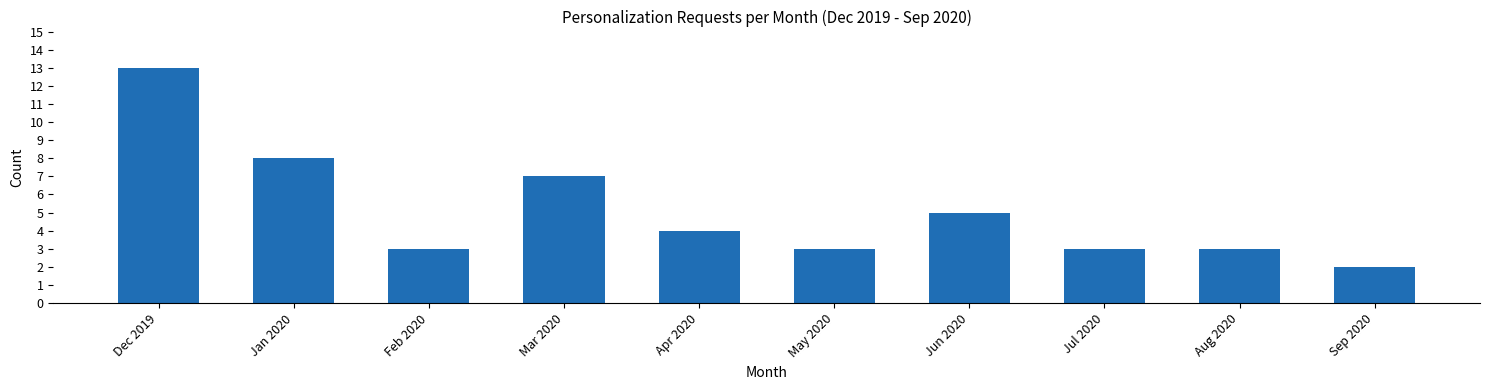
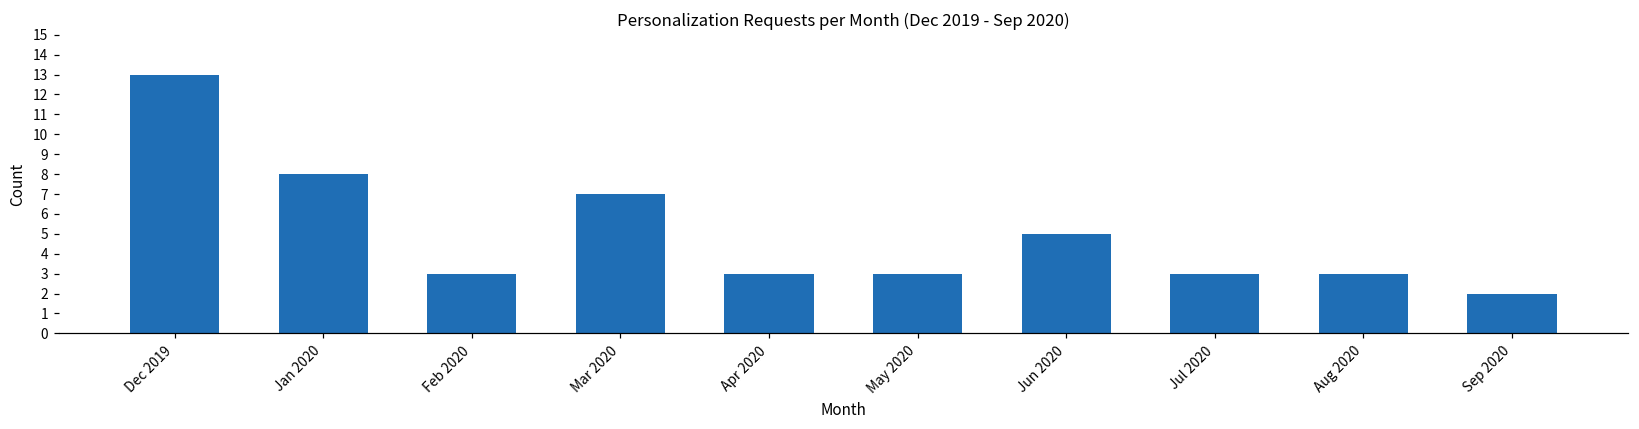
  {
    "Dec 2019": 13,
    "Jan 2020": 8,
    "Feb 2020": 3,
    "Mar 2020": 7,
-   "Apr 2020": 4,
+   "Apr 2020": 3,
    "May 2020": 3,
    "Jun 2020": 5,
    "Jul 2020": 3,
    "Aug 2020": 3,
    "Sep 2020": 2
  }
